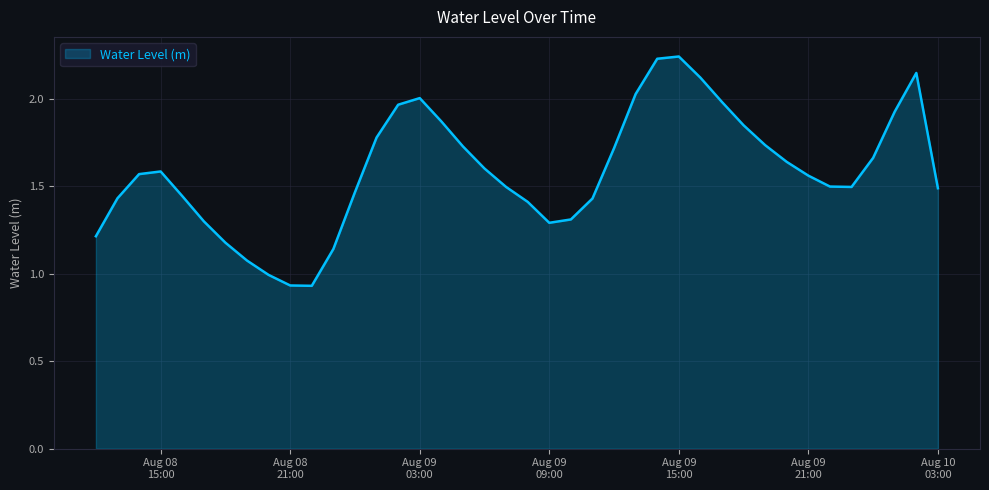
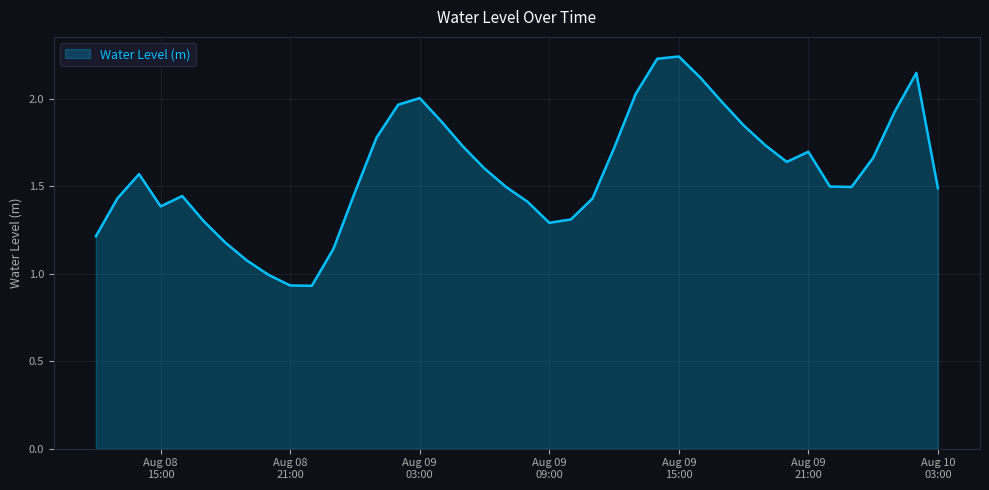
  {
-   "Aug 08 15:00": 1.58,
+   "Aug 08 15:00": 1.38,
    "Aug 08 21:00": 0.93,
    "Aug 09 03:00": 2.00,
    "Aug 09 09:00": 1.29,
    "Aug 09 15:00": 2.24,
-   "Aug 09 21:00": 1.56,
+   "Aug 09 21:00": 1.70,
    "Aug 10 03:00": 1.49
  }
